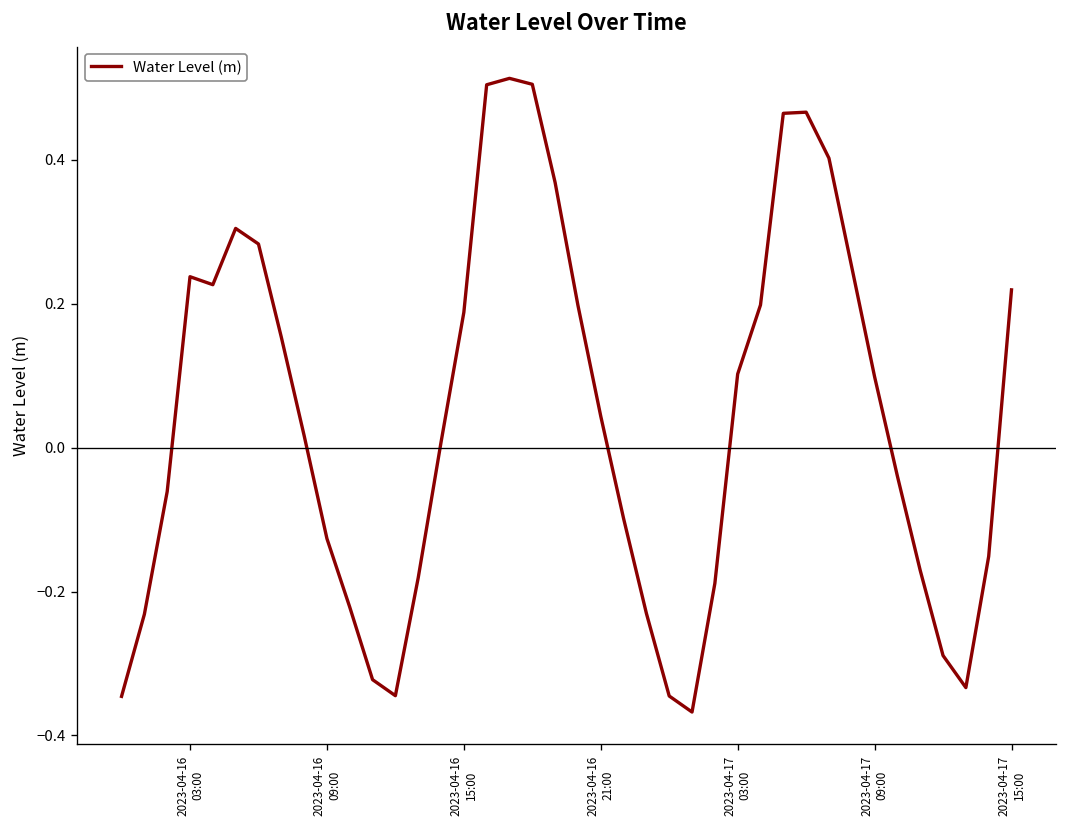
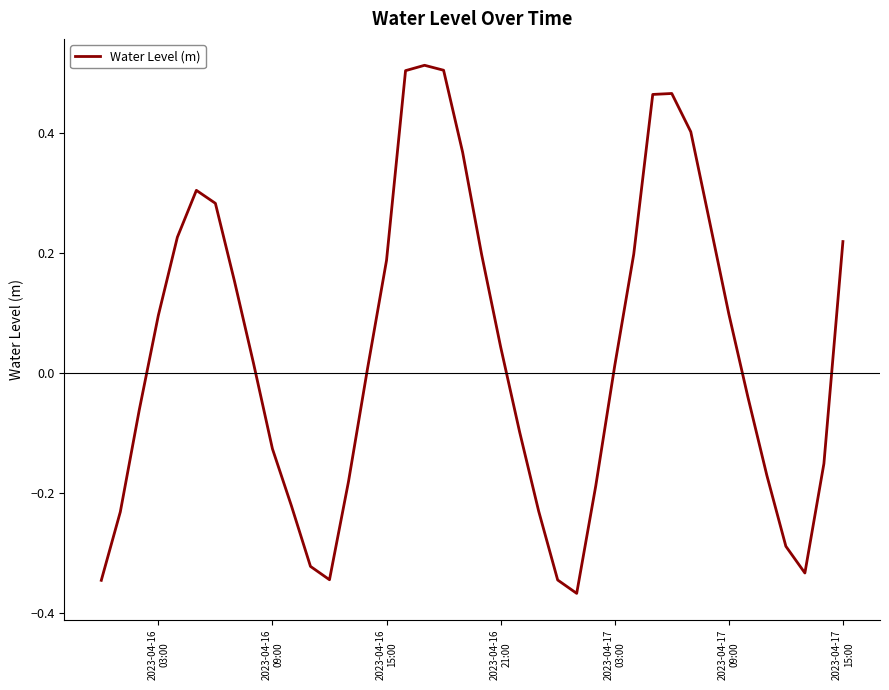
  {
-   "2023-04-16 03:00": 0.24,
+   "2023-04-16 03:00": 0.10,
    "2023-04-16 09:00": -0.13,
    "2023-04-16 15:00": 0.19,
    "2023-04-16 21:00": 0.04,
-   "2023-04-17 03:00": 0.10,
+   "2023-04-17 03:00": 0.01,
    "2023-04-17 09:00": 0.10,
    "2023-04-17 15:00": 0.22
  }
